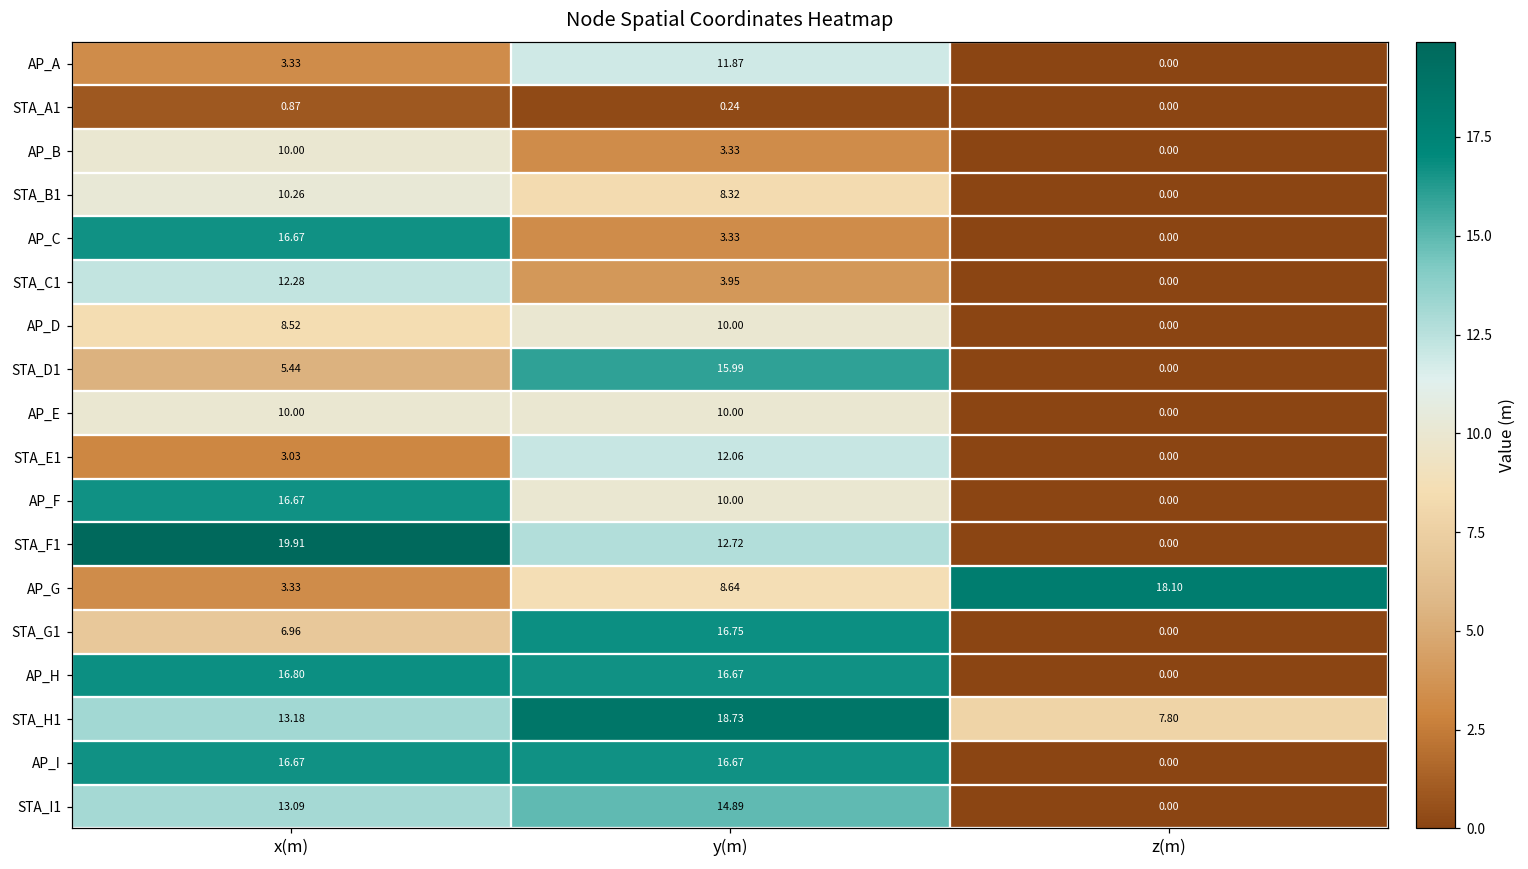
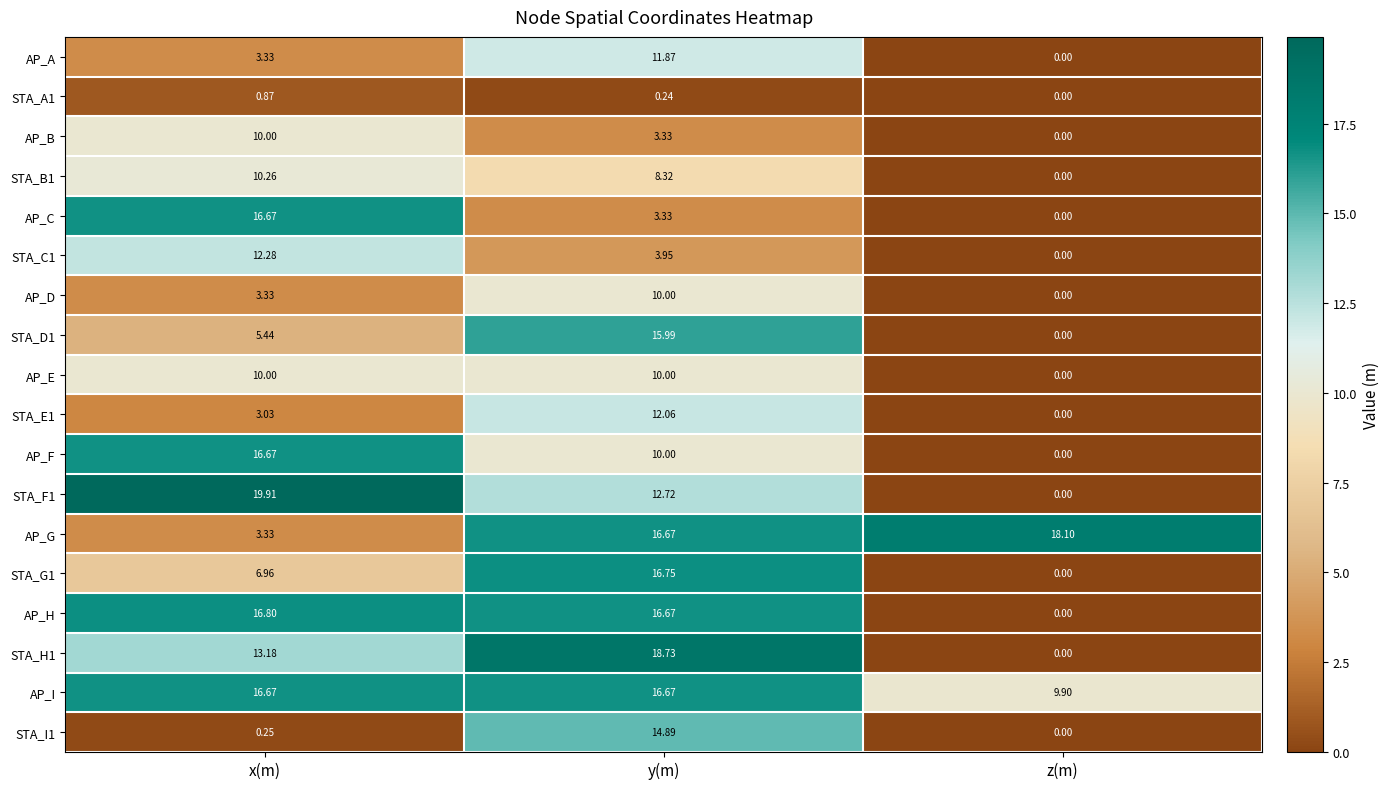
  {
    "AP_A": {
      "x(m)": 3.33,
      "y(m)": 11.87,
      "z(m)": 0.00
    },
    "STA_A1": {
      "x(m)": 0.87,
      "y(m)": 0.24,
      "z(m)": 0.00
    },
    "AP_B": {
      "x(m)": 10.00,
      "y(m)": 3.33,
      "z(m)": 0.00
    },
    "STA_B1": {
      "x(m)": 10.26,
      "y(m)": 8.32,
      "z(m)": 0.00
    },
    "AP_C": {
      "x(m)": 16.67,
      "y(m)": 3.33,
      "z(m)": 0.00
    },
    "STA_C1": {
      "x(m)": 12.28,
      "y(m)": 3.95,
      "z(m)": 0.00
    },
    "AP_D": {
-     "x(m)": 8.52,
+     "x(m)": 3.33,
      "y(m)": 10.00,
      "z(m)": 0.00
    },
    "STA_D1": {
      "x(m)": 5.44,
      "y(m)": 15.99,
      "z(m)": 0.00
    },
    "AP_E": {
      "x(m)": 10.00,
      "y(m)": 10.00,
      "z(m)": 0.00
    },
    "STA_E1": {
      "x(m)": 3.03,
      "y(m)": 12.06,
      "z(m)": 0.00
    },
    "AP_F": {
      "x(m)": 16.67,
      "y(m)": 10.00,
      "z(m)": 0.00
    },
    "STA_F1": {
      "x(m)": 19.91,
      "y(m)": 12.72,
      "z(m)": 0.00
    },
    "AP_G": {
      "x(m)": 3.33,
-     "y(m)": 8.64,
+     "y(m)": 16.67,
      "z(m)": 18.10
    },
    "STA_G1": {
      "x(m)": 6.96,
      "y(m)": 16.75,
      "z(m)": 0.00
    },
    "AP_H": {
      "x(m)": 16.80,
      "y(m)": 16.67,
      "z(m)": 0.00
    },
    "STA_H1": {
      "x(m)": 13.18,
      "y(m)": 18.73,
-     "z(m)": 7.80
+     "z(m)": 0.00
    },
    "AP_I": {
      "x(m)": 16.67,
      "y(m)": 16.67,
-     "z(m)": 0.00
+     "z(m)": 9.90
    },
    "STA_I1": {
-     "x(m)": 13.09,
+     "x(m)": 0.25,
      "y(m)": 14.89,
      "z(m)": 0.00
    }
  }
